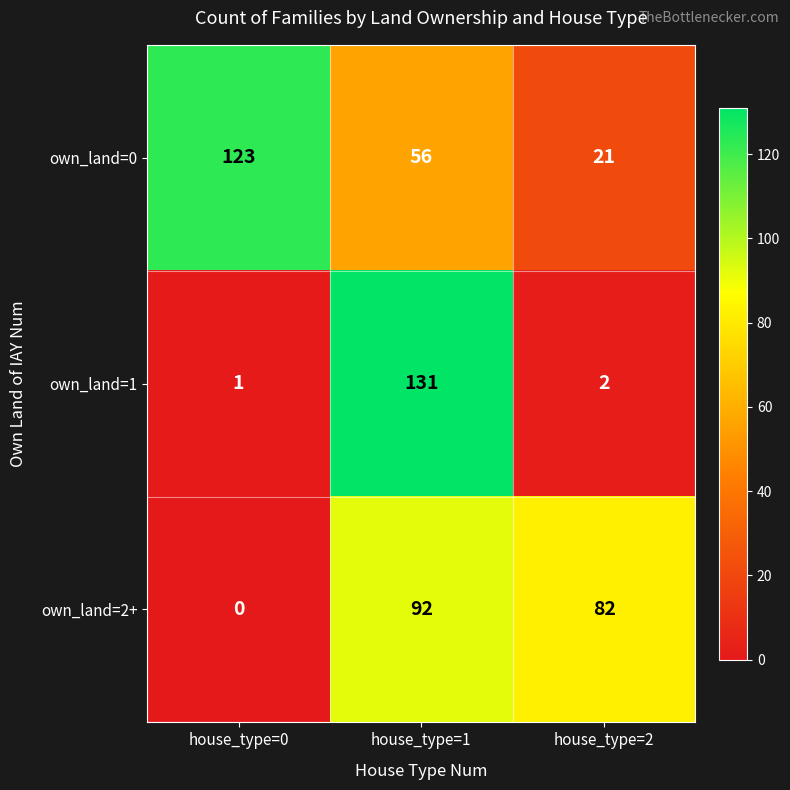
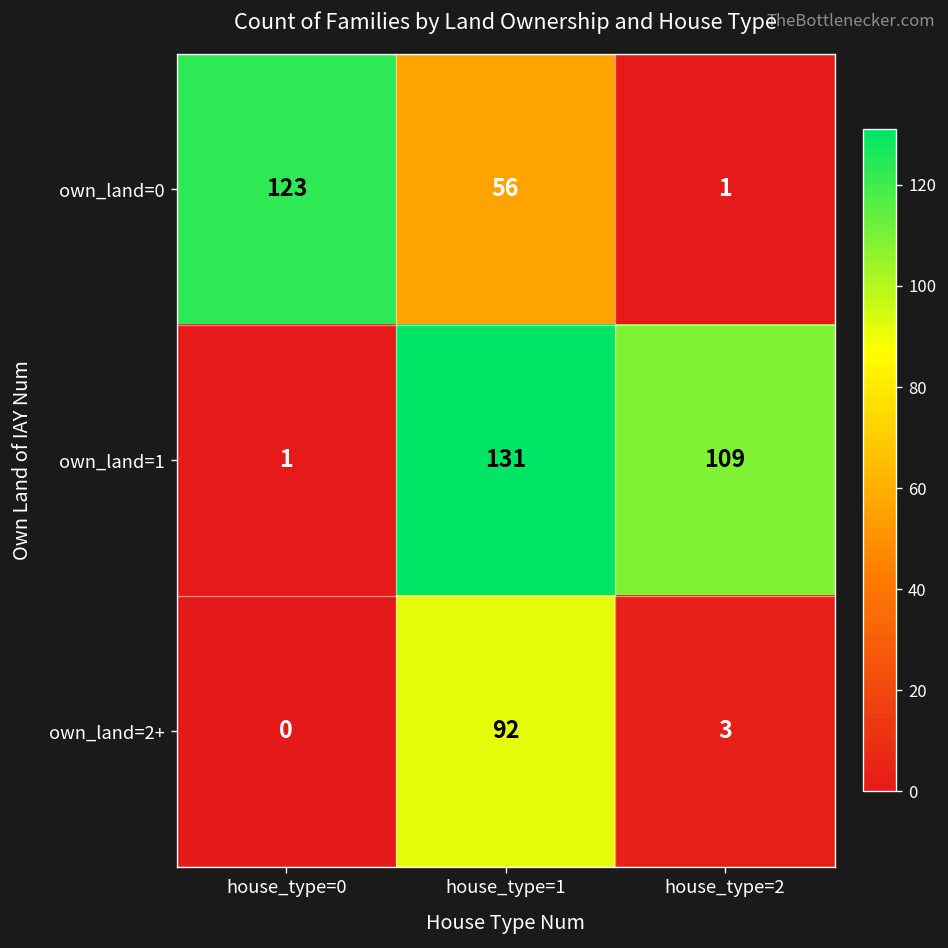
  {
    "own_land=0": {
      "house_type=0": 123,
      "house_type=1": 56,
-     "house_type=2": 21
+     "house_type=2": 1
    },
    "own_land=1": {
      "house_type=0": 1,
      "house_type=1": 131,
-     "house_type=2": 2
+     "house_type=2": 109
    },
    "own_land=2+": {
      "house_type=0": 0,
      "house_type=1": 92,
-     "house_type=2": 82
+     "house_type=2": 3
    }
  }
